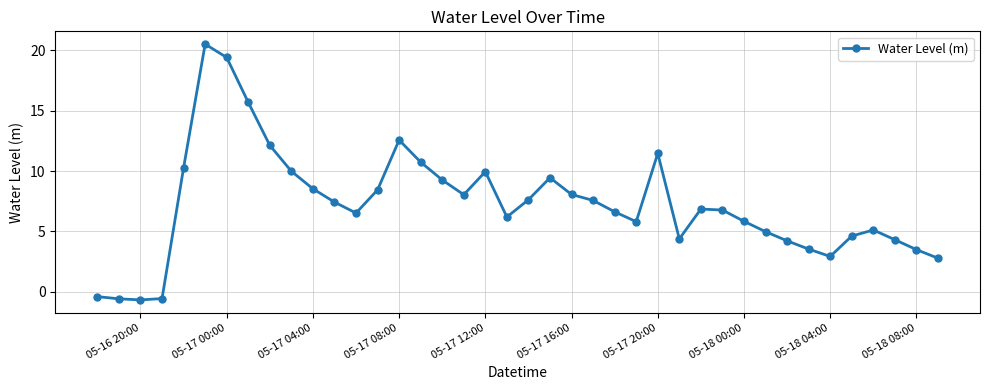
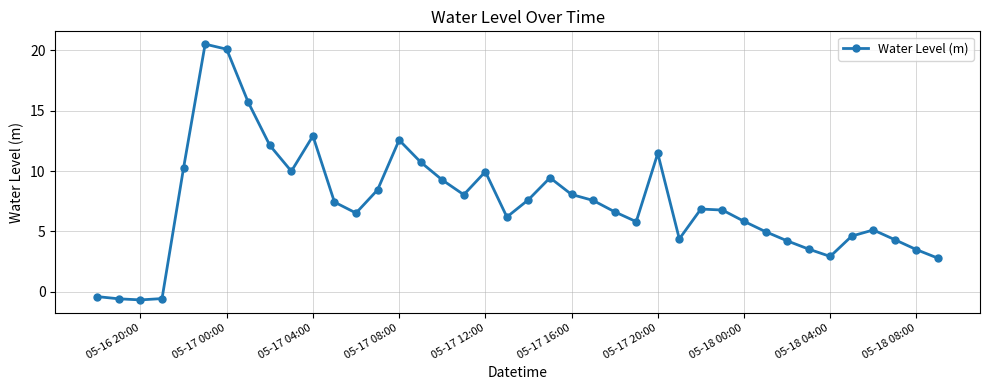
  {
    "05-16 20:00": -0.7,
-   "05-17 00:00": 19.4,
-   "05-17 04:00": 8.5,
+   "05-17 00:00": 20.1,
+   "05-17 04:00": 12.9,
    "05-17 08:00": 12.6,
    "05-17 12:00": 9.9,
    "05-17 16:00": 8.1,
    "05-17 20:00": 11.5,
    "05-18 00:00": 5.8,
    "05-18 04:00": 2.9,
    "05-18 08:00": 3.5
  }
